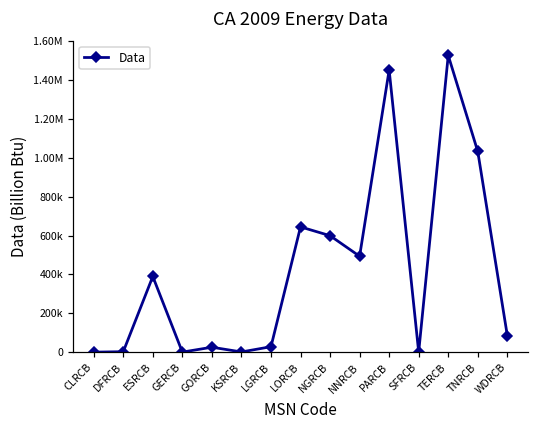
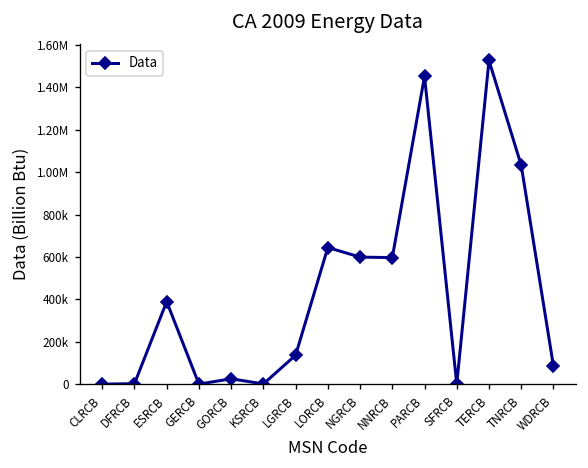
  {
    "CLRCB": 0,
    "DFRCB": 0,
    "ESRCB": 390000,
    "GERCB": 0,
    "GORCB": 30000,
    "KSRCB": 0,
-   "LGRCB": 30000,
+   "LGRCB": 140000,
    "LORCB": 640000,
    "NGRCB": 600000,
-   "NNRCB": 490000,
+   "NNRCB": 600000,
    "PARCB": 1450000,
    "SFRCB": 0,
    "TERCB": 1530000,
    "TNRCB": 1030000,
    "WDRCB": 90000
  }
